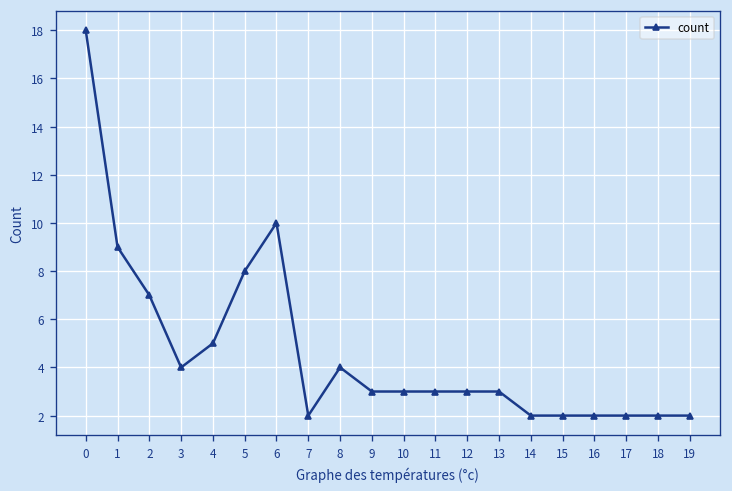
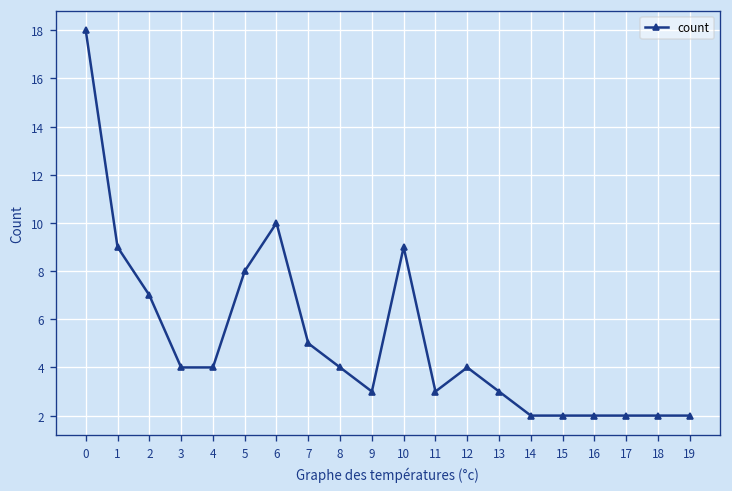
  {
    "0": 18,
    "1": 9,
    "2": 7,
    "3": 4,
-   "4": 5,
+   "4": 4,
    "5": 8,
    "6": 10,
-   "7": 2,
+   "7": 5,
    "8": 4,
    "9": 3,
-   "10": 3,
+   "10": 9,
    "11": 3,
-   "12": 3,
+   "12": 4,
    "13": 3,
    "14": 2,
    "15": 2,
    "16": 2,
    "17": 2,
    "18": 2,
    "19": 2
  }
